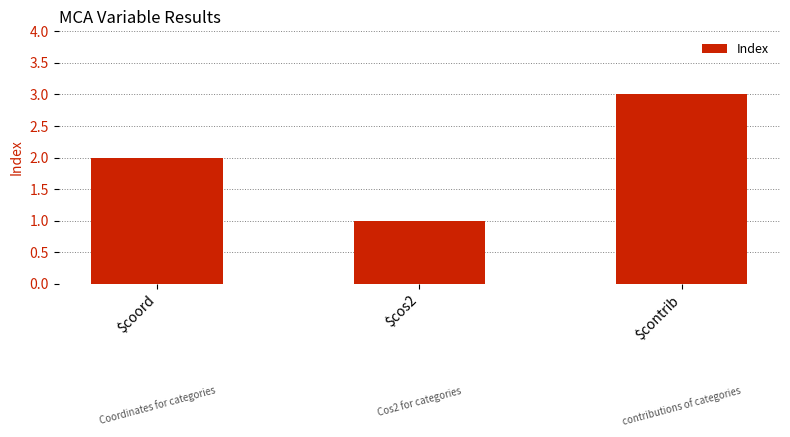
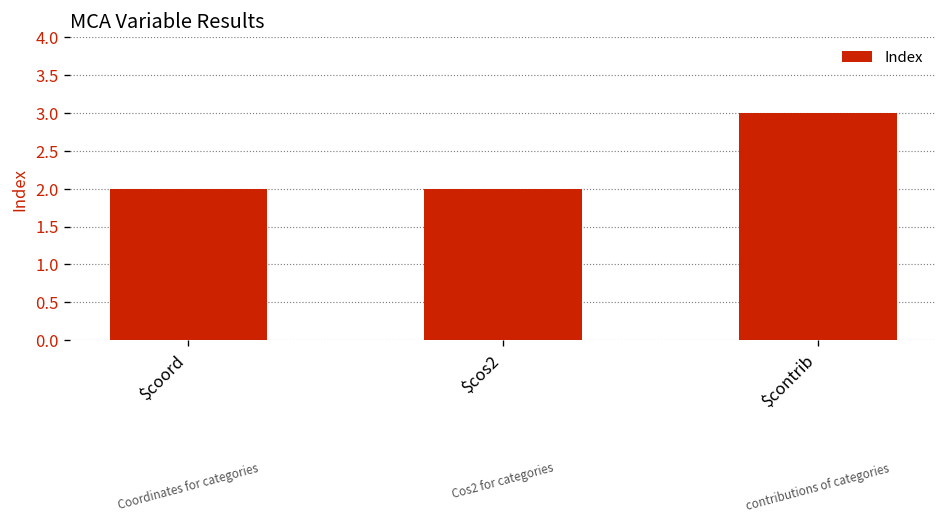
  {
    "$coord": 2,
-   "$cos2": 1,
+   "$cos2": 2,
    "$contrib": 3
  }
